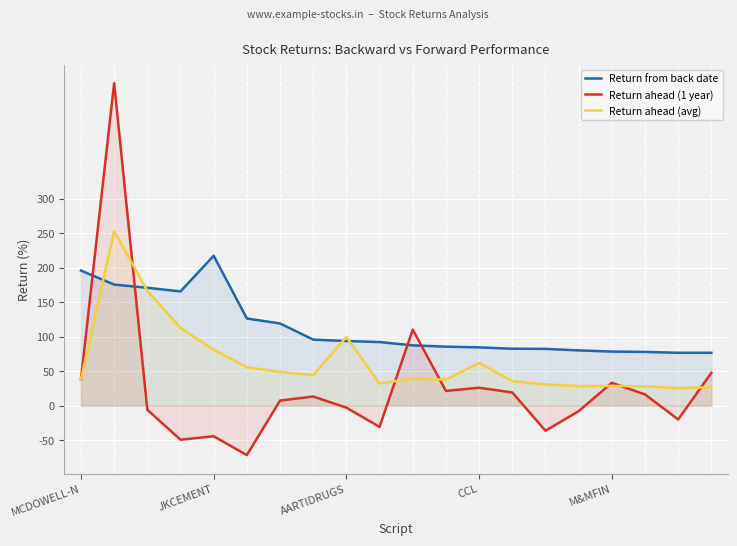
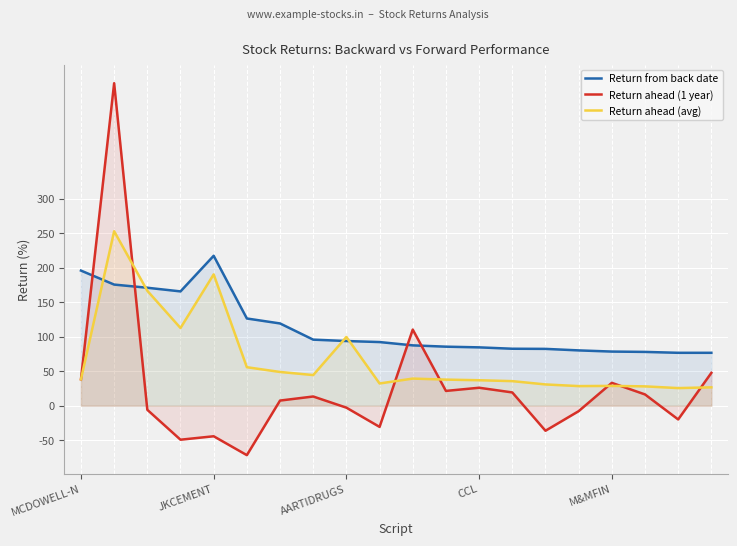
  {
    "Return from back date": {
      "MCDOWELL-N": 200,
      "JKCEMENT": 220,
      "AARTIDRUGS": 90,
      "CCL": 80,
      "M&MFIN": 80
    },
    "Return ahead (avg)": {
-     "JKCEMENT": 80,
+     "JKCEMENT": 190,
      "AARTIDRUGS": 100,
-     "CCL": 60,
+     "CCL": 40,
      "M&MFIN": 30
    }
  }
